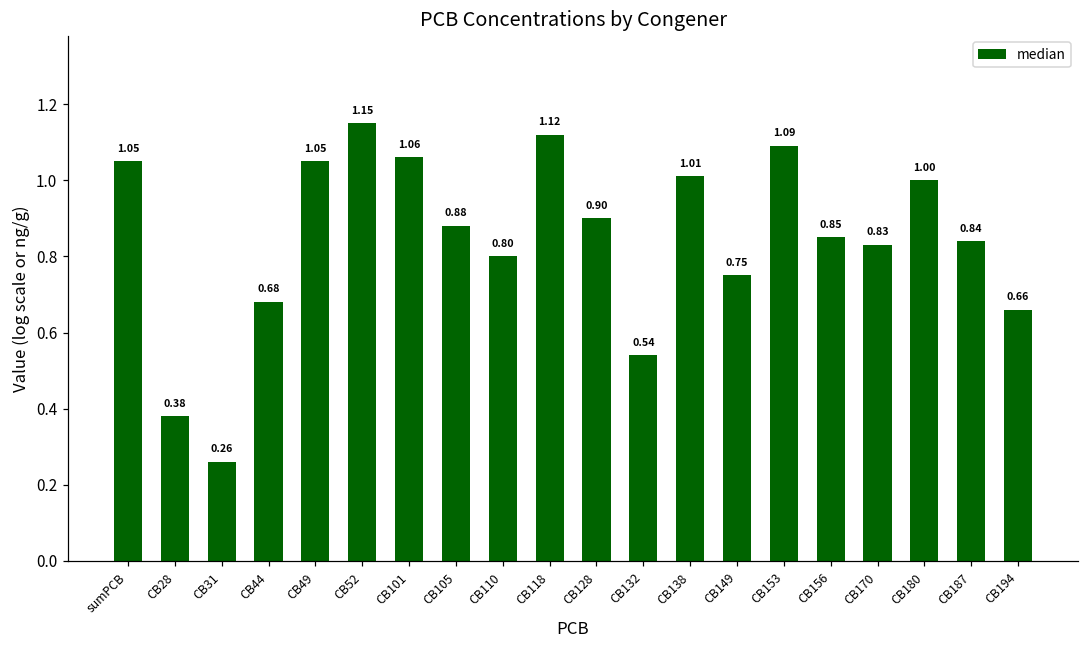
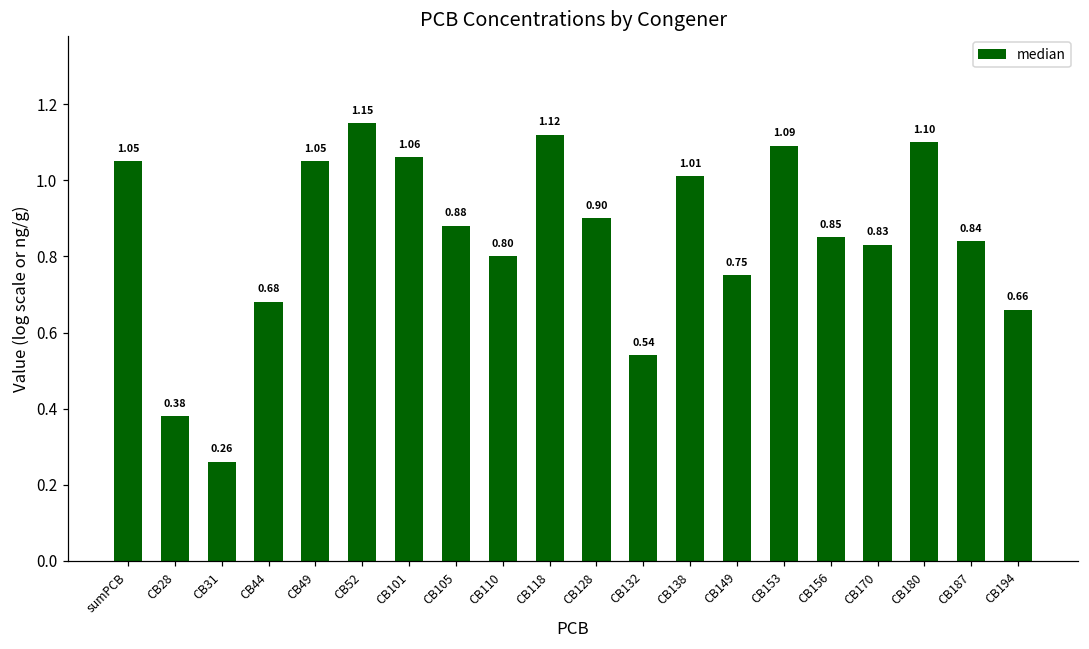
  {
    "sumPCB": 1.05,
    "CB28": 0.38,
    "CB31": 0.26,
    "CB44": 0.68,
    "CB49": 1.05,
    "CB52": 1.15,
    "CB101": 1.06,
    "CB105": 0.88,
    "CB110": 0.80,
    "CB118": 1.12,
    "CB128": 0.90,
    "CB132": 0.54,
    "CB138": 1.01,
    "CB149": 0.75,
    "CB153": 1.09,
    "CB156": 0.85,
    "CB170": 0.83,
-   "CB180": 1.00,
+   "CB180": 1.10,
    "CB187": 0.84,
    "CB194": 0.66
  }
